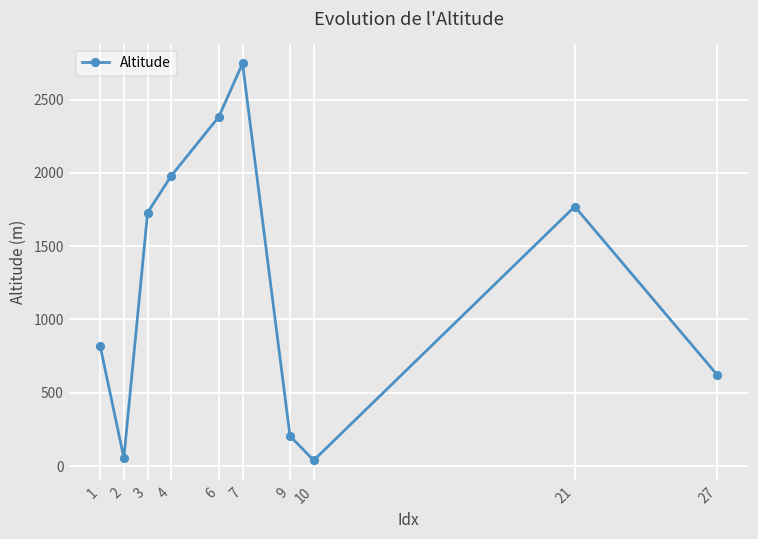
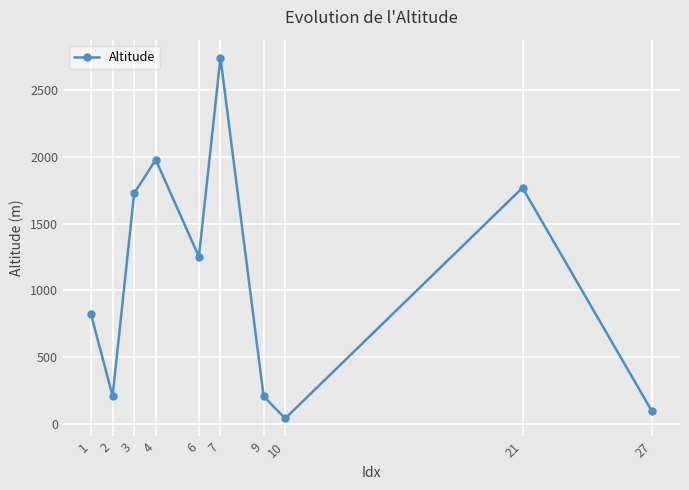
  {
    "1": 820,
-   "2": 60,
+   "2": 210,
    "3": 1730,
    "4": 1980,
-   "6": 2380,
+   "6": 1250,
    "7": 2750,
    "9": 210,
    "10": 40,
    "21": 1770,
-   "27": 620
+   "27": 90
  }
